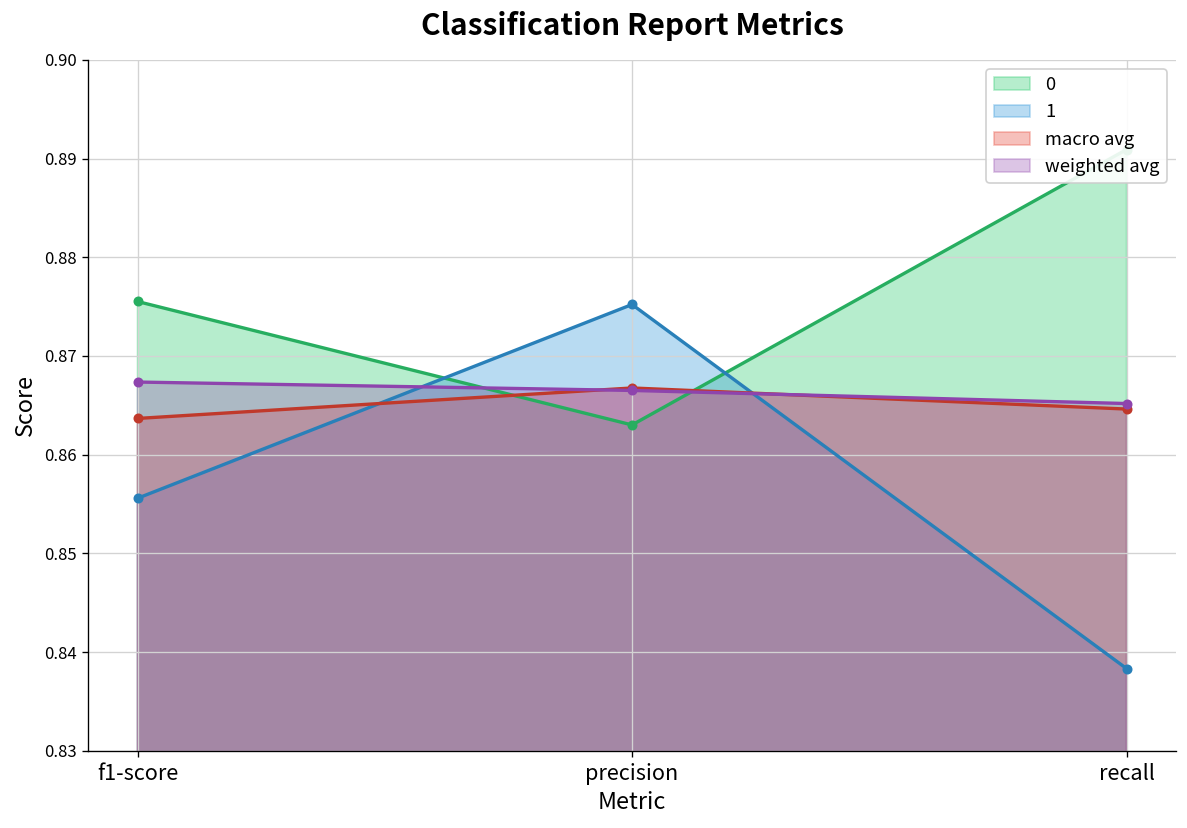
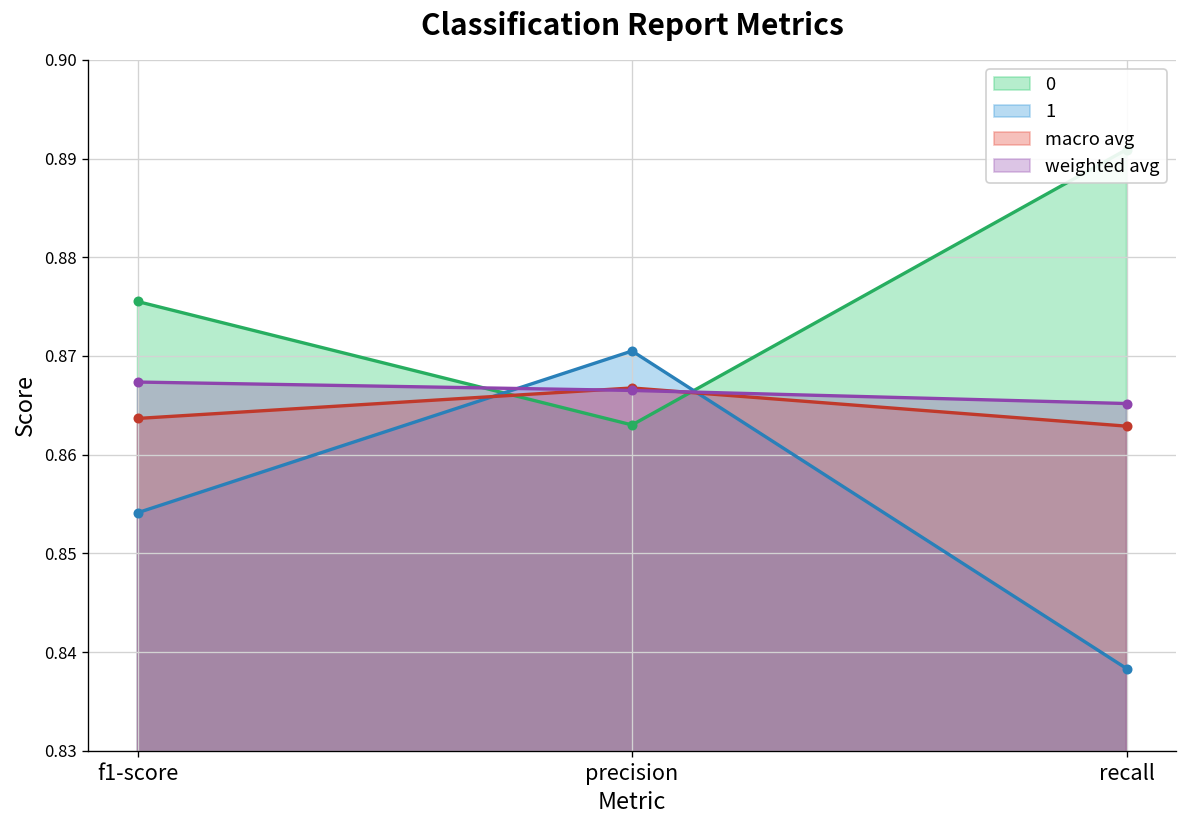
  {
    "0": {
      "f1-score": 0.876,
      "precision": 0.863
    },
    "1": {
-     "f1-score": 0.856,
-     "precision": 0.875,
+     "f1-score": 0.854,
+     "precision": 0.871,
      "recall": 0.838
    },
    "macro avg": {
      "f1-score": 0.864,
-     "recall": 0.865
+     "recall": 0.863
    },
    "weighted avg": {
      "f1-score": 0.867,
      "recall": 0.865
    }
  }
